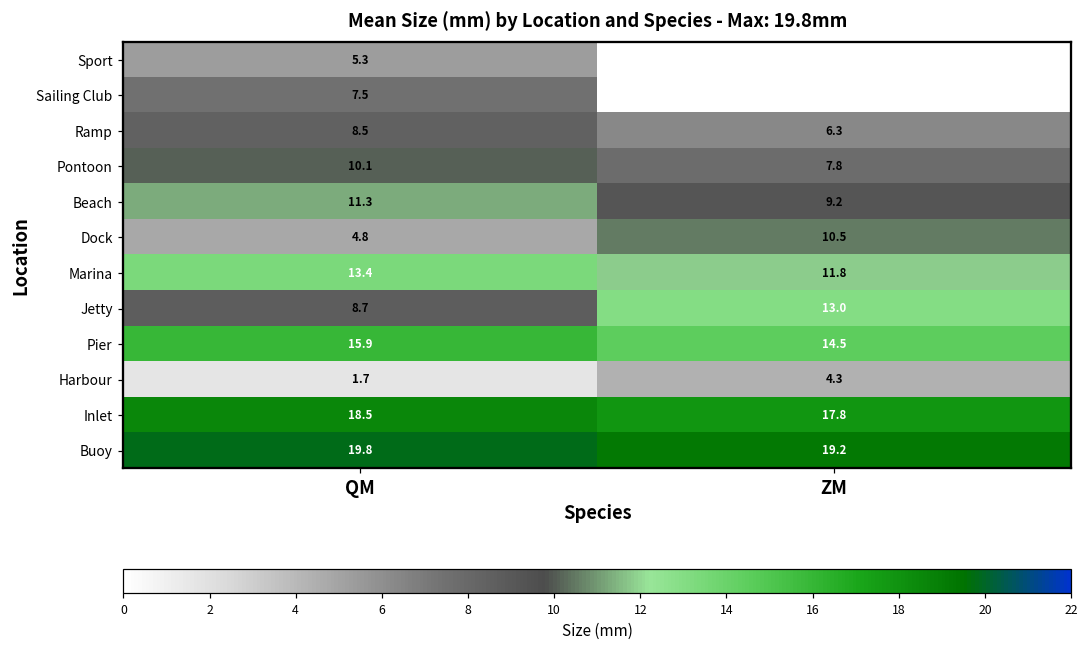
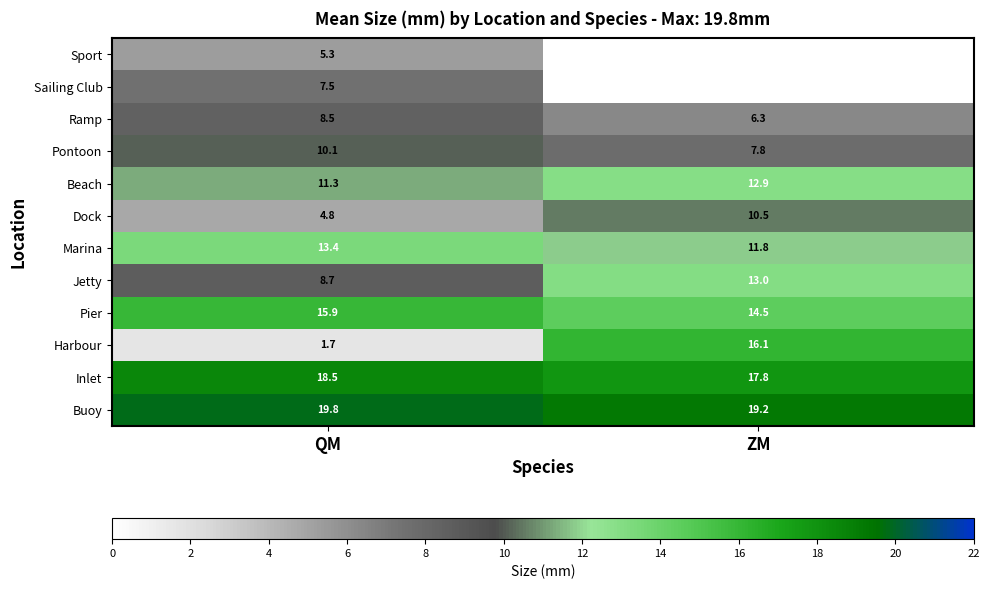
  {
    "Sport": {
      "QM": 5.3
    },
    "Sailing Club": {
      "QM": 7.5
    },
    "Ramp": {
      "QM": 8.5,
      "ZM": 6.3
    },
    "Pontoon": {
      "QM": 10.1,
      "ZM": 7.8
    },
    "Beach": {
      "QM": 11.3,
-     "ZM": 9.2
+     "ZM": 12.9
    },
    "Dock": {
      "QM": 4.8,
      "ZM": 10.5
    },
    "Marina": {
      "QM": 13.4,
      "ZM": 11.8
    },
    "Jetty": {
      "QM": 8.7,
      "ZM": 13.0
    },
    "Pier": {
      "QM": 15.9,
      "ZM": 14.5
    },
    "Harbour": {
      "QM": 1.7,
-     "ZM": 4.3
+     "ZM": 16.1
    },
    "Inlet": {
      "QM": 18.5,
      "ZM": 17.8
    },
    "Buoy": {
      "QM": 19.8,
      "ZM": 19.2
    }
  }
